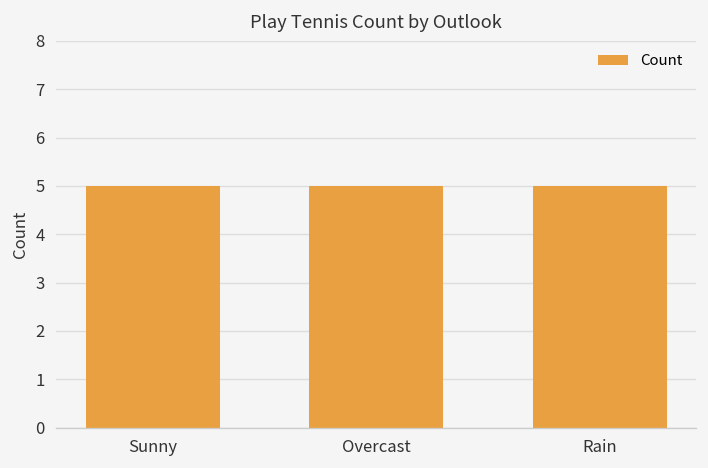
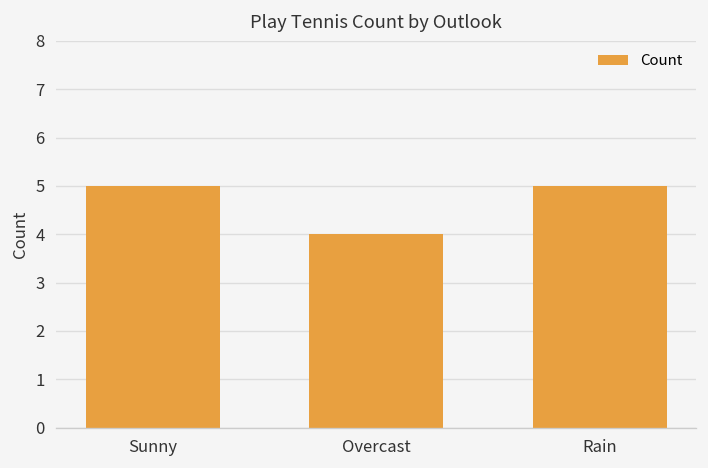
  {
    "Sunny": 5,
-   "Overcast": 5,
+   "Overcast": 4,
    "Rain": 5
  }
